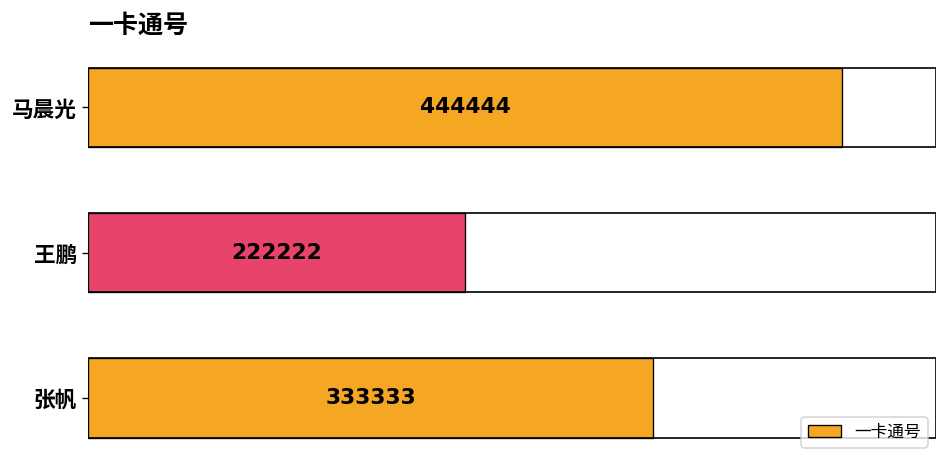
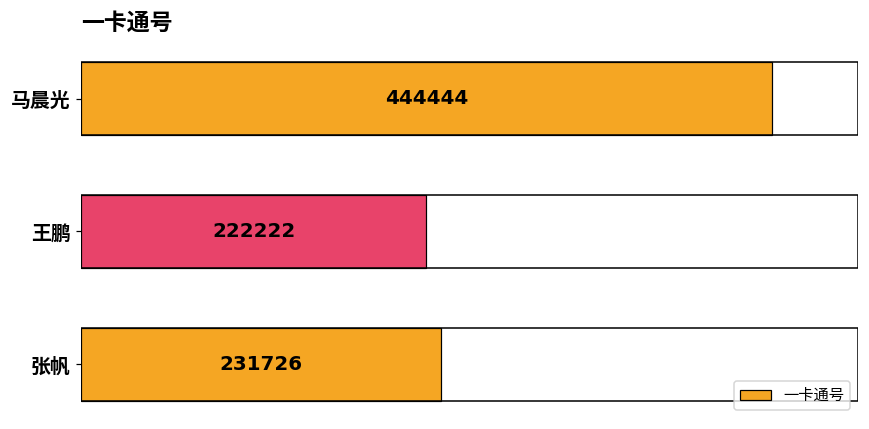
  {
    "马晨光": 444444,
    "王鹏": 222222,
-   "张帆": 333333
+   "张帆": 231726
  }
